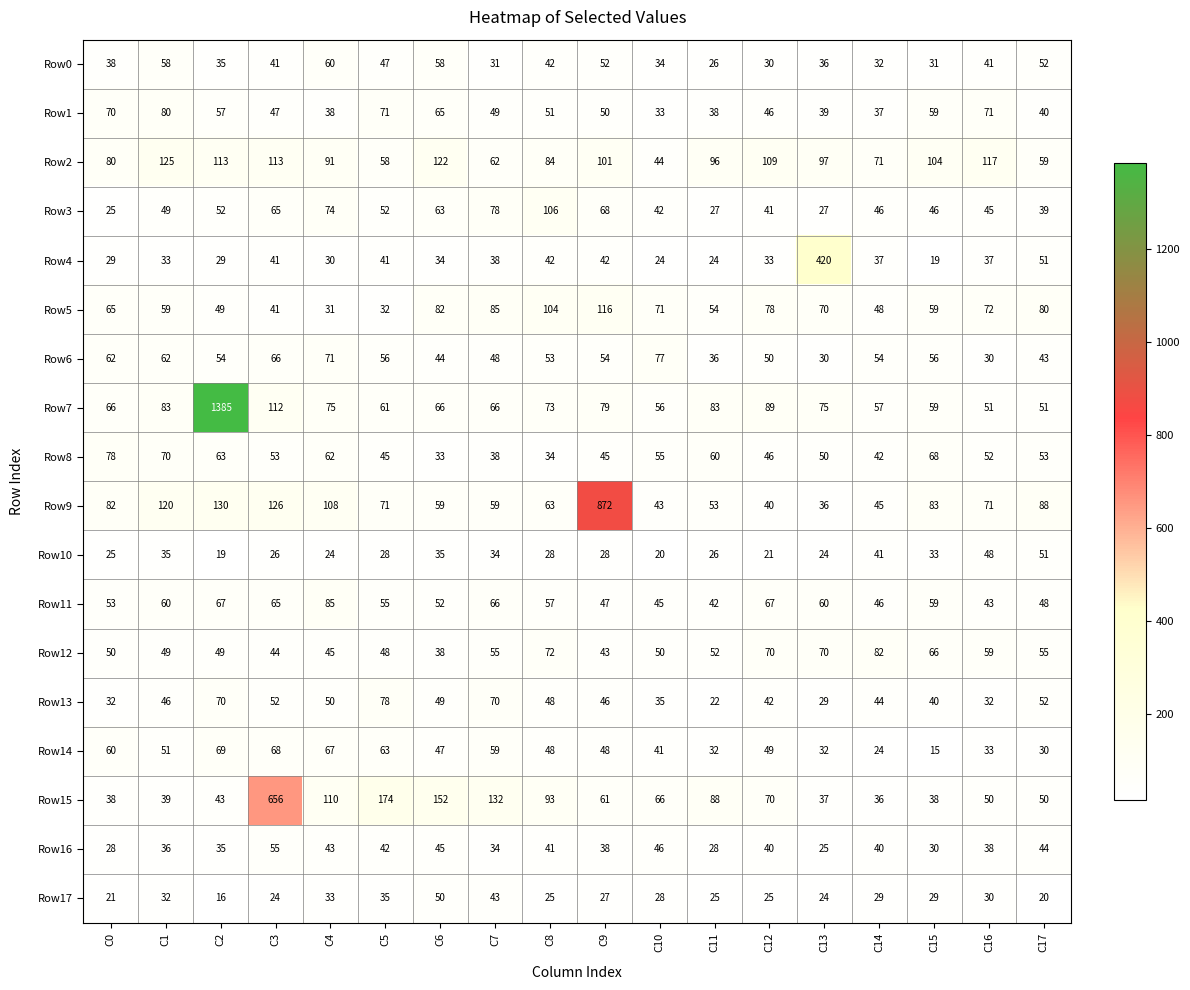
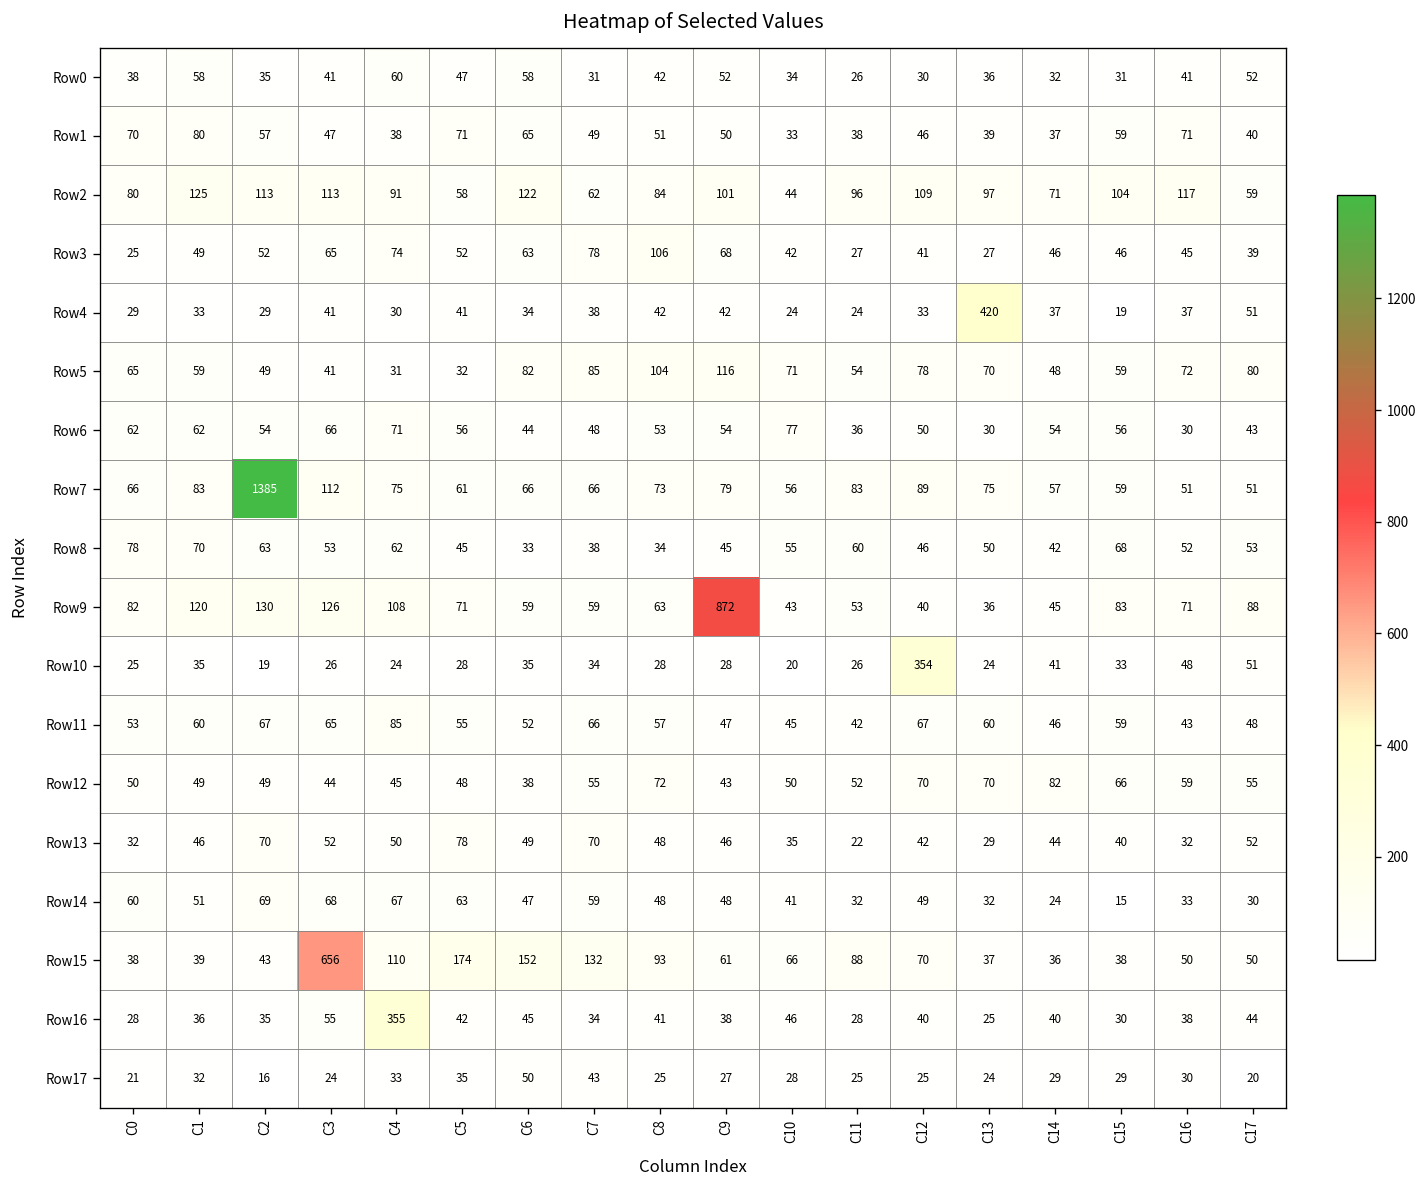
  {
    "Row10": {
      "C0": 25,
      "C1": 35,
      "C2": 19,
      "C3": 26,
      "C4": 24,
      "C5": 28,
      "C6": 35,
      "C7": 34,
      "C8": 28,
      "C9": 28,
      "C10": 20,
      "C11": 26,
-     "C12": 21,
+     "C12": 354,
      "C13": 24,
      "C14": 41,
      "C15": 33,
      "C16": 48,
      "C17": 51
    },
    "Row16": {
      "C0": 28,
      "C1": 36,
      "C2": 35,
      "C3": 55,
-     "C4": 43,
+     "C4": 355,
      "C5": 42,
      "C6": 45,
      "C7": 34,
      "C8": 41,
      "C9": 38,
      "C10": 46,
      "C11": 28,
      "C12": 40,
      "C13": 25,
      "C14": 40,
      "C15": 30,
      "C16": 38,
      "C17": 44
    }
  }
